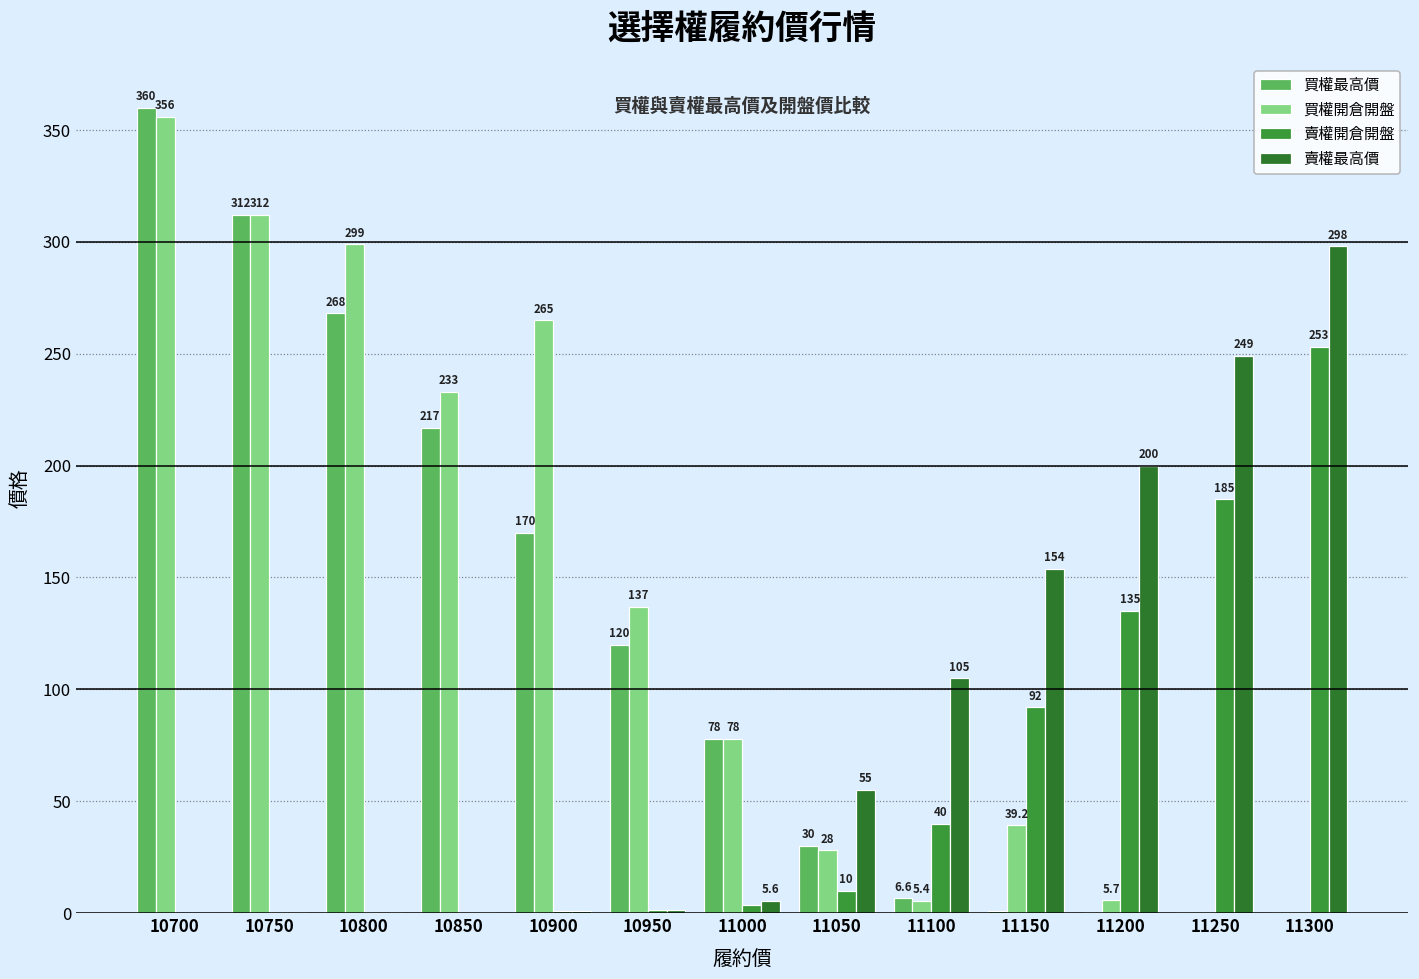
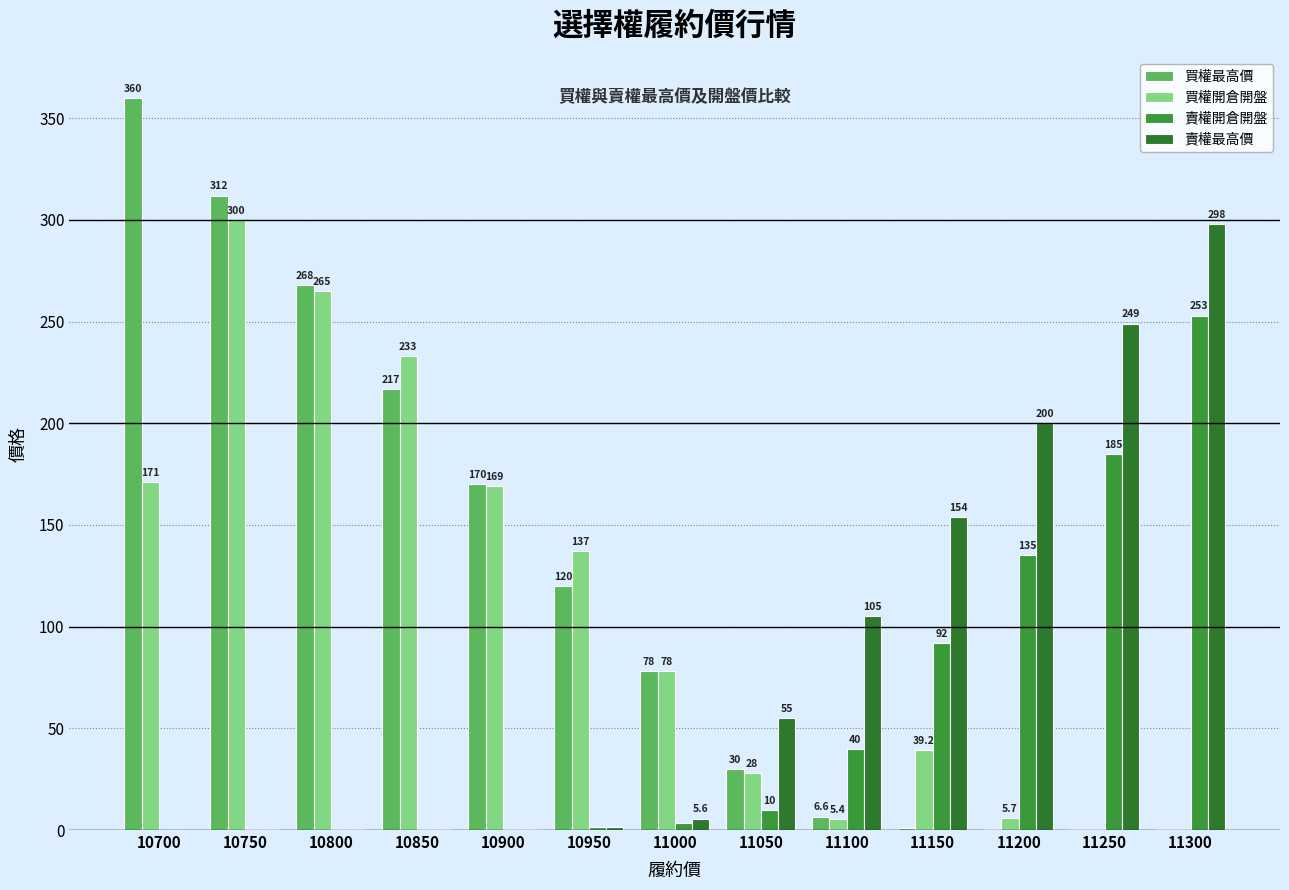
  {
    "買權開倉開盤": {
-     "10700": 356,
-     "10750": 312,
-     "10800": 299,
+     "10700": 171,
+     "10750": 300,
+     "10800": 265,
      "10850": 233,
-     "10900": 265,
+     "10900": 169,
      "10950": 137,
      "11000": 78,
      "11050": 28,
      "11100": 5.4,
      "11150": 39.2,
      "11200": 5.7
    }
  }
